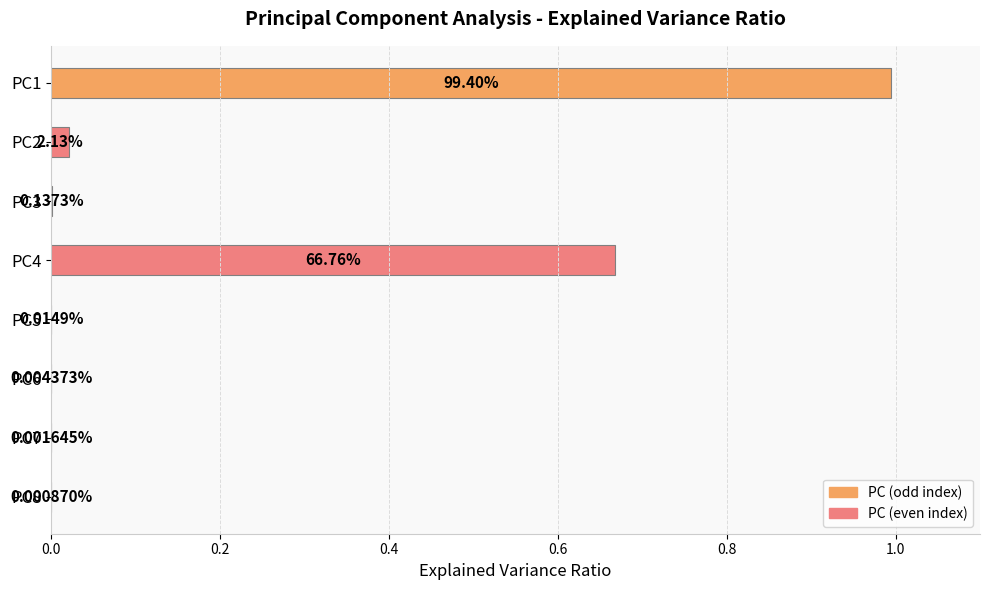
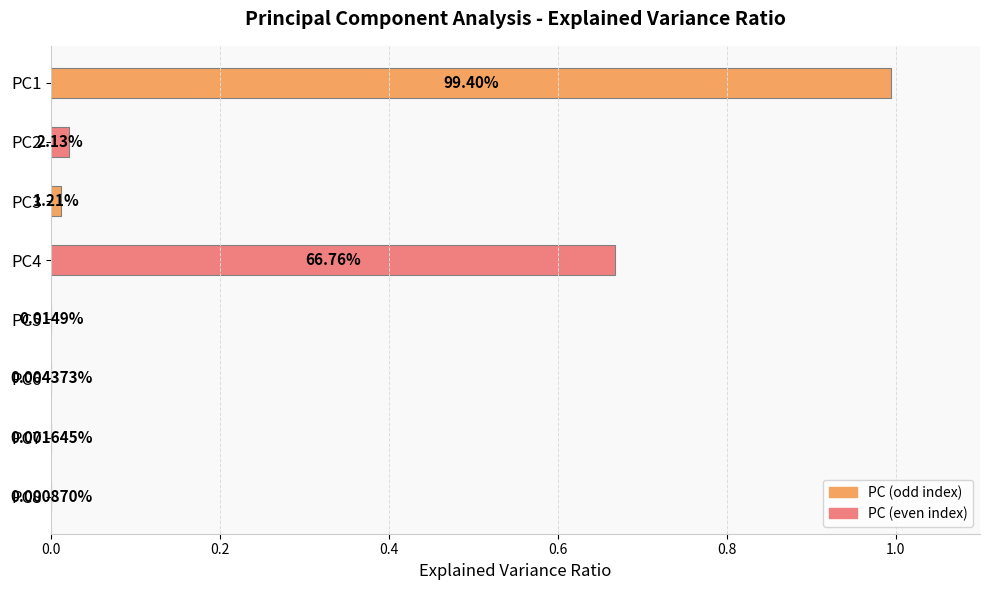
  {
    "PC1": "99.40%",
    "PC2": "2.13%",
-   "PC3": "0.1373%",
+   "PC3": "1.21%",
    "PC4": "66.76%",
    "PC5": "0.0149%",
    "PC6": "0.004373%",
    "PC7": "0.001645%",
    "PC8": "0.000870%"
  }
